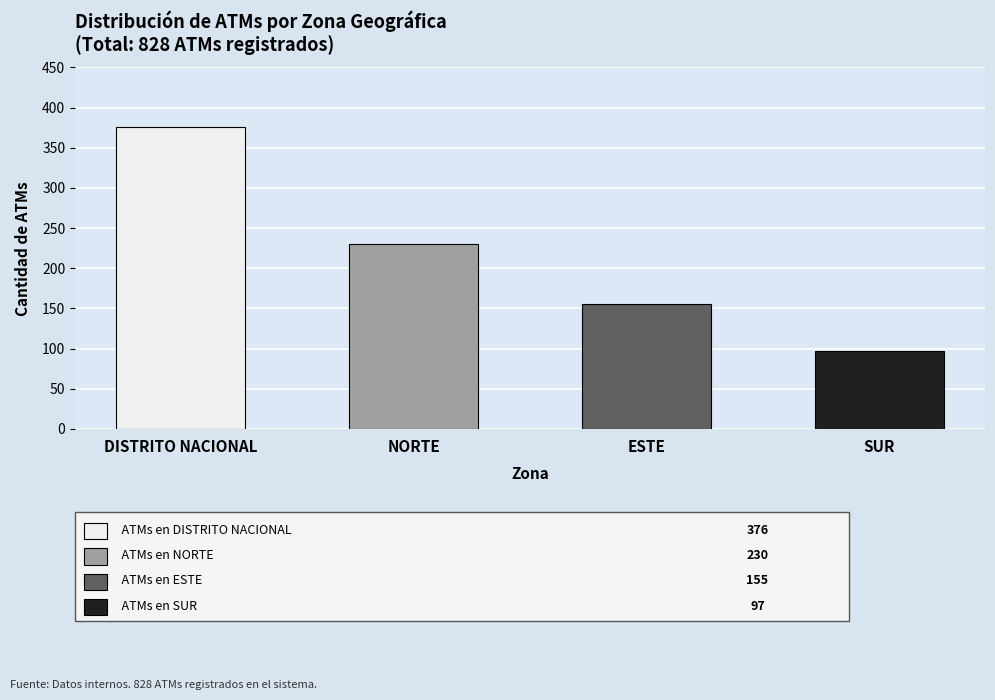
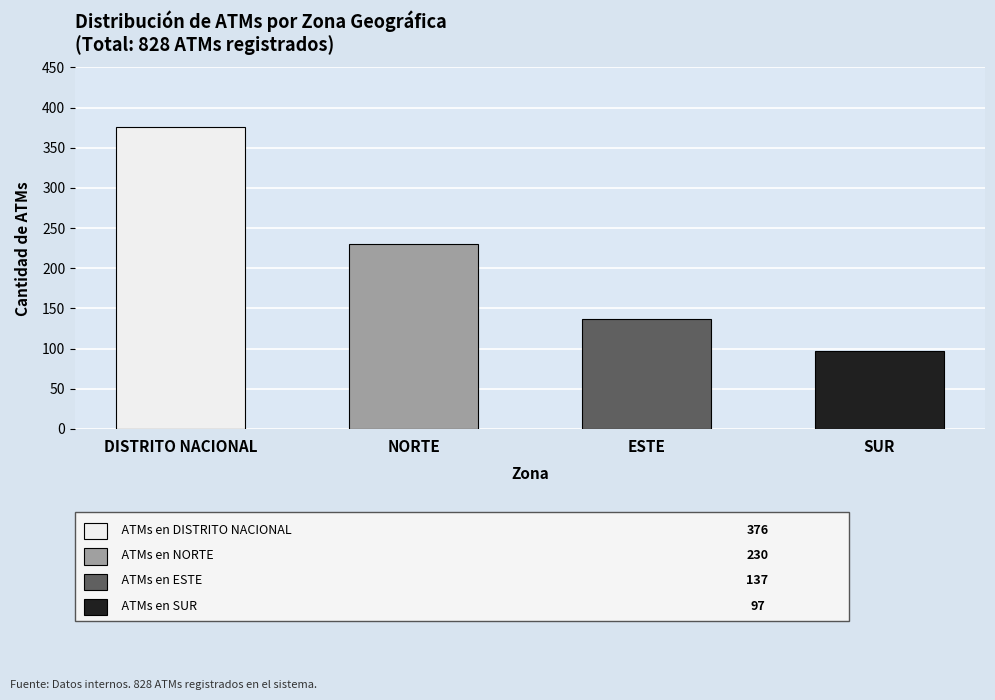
  {
-   "ESTE": 155
+   "ESTE": 137
  }
